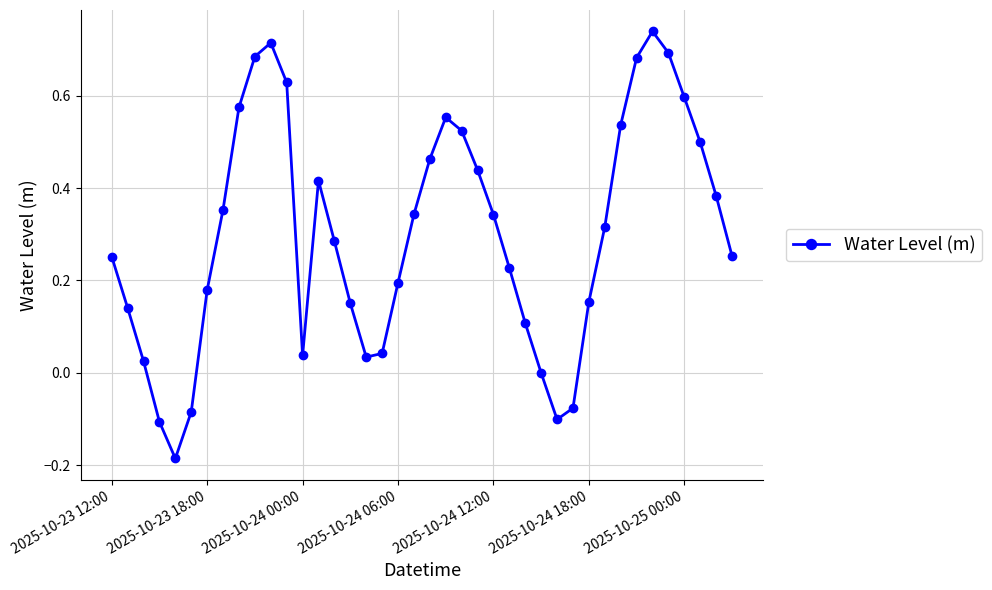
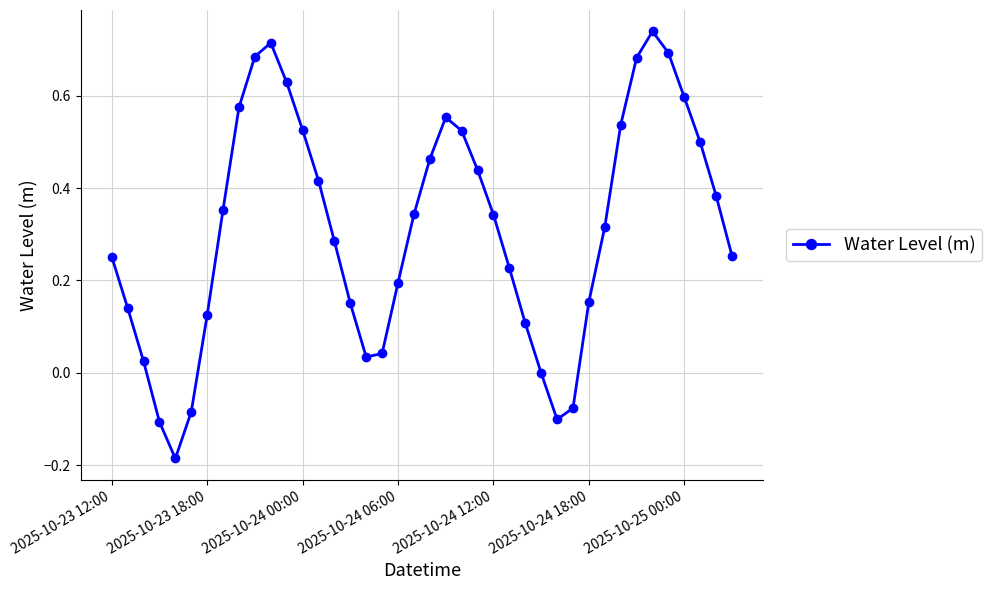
  {
    "2025-10-23 12:00": 0.25,
-   "2025-10-23 18:00": 0.18,
-   "2025-10-24 00:00": 0.04,
+   "2025-10-23 18:00": 0.12,
+   "2025-10-24 00:00": 0.53,
    "2025-10-24 06:00": 0.20,
    "2025-10-24 12:00": 0.34,
    "2025-10-24 18:00": 0.15,
    "2025-10-25 00:00": 0.60
  }
